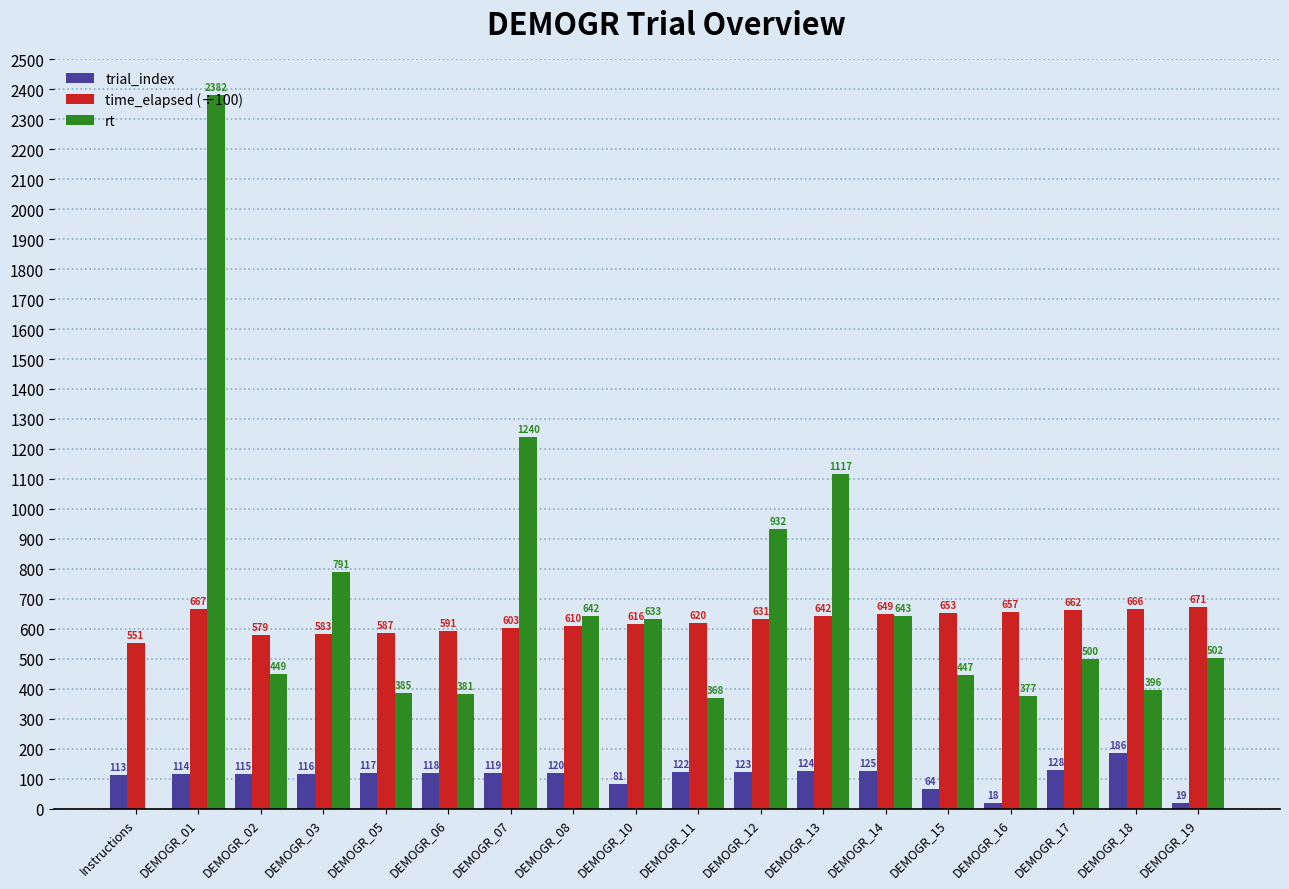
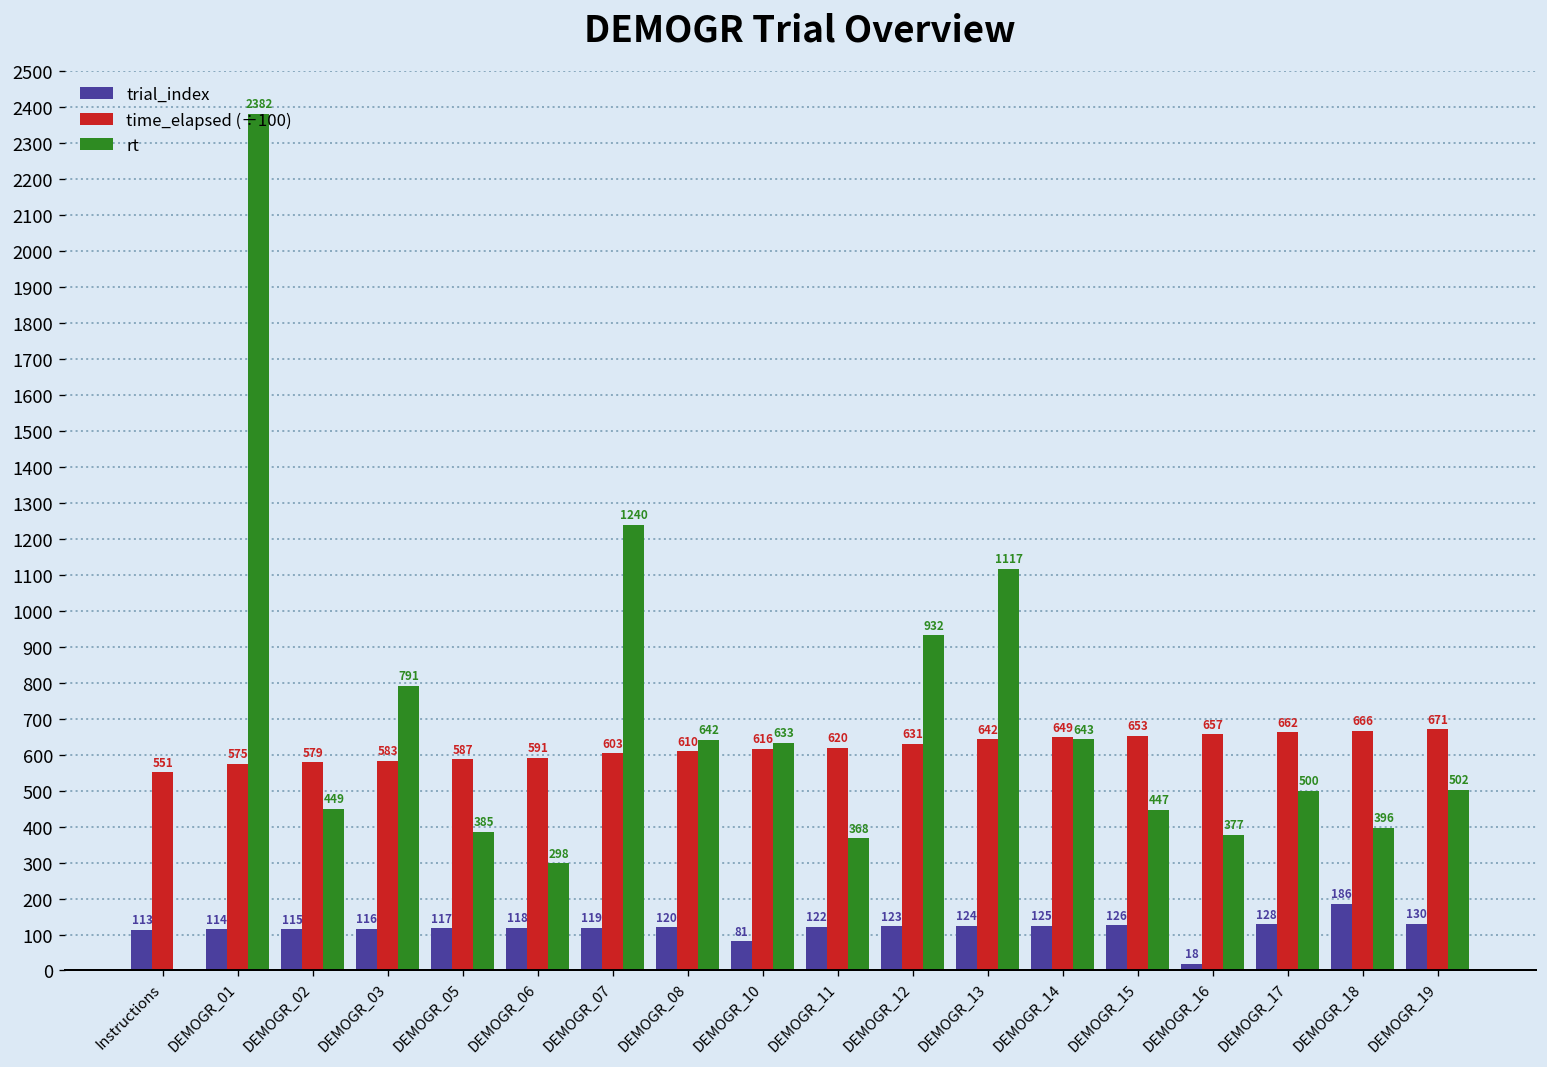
  {
    "trial_index": {
      "Instructions": 113,
      "DEMOGR_01": 114,
      "DEMOGR_02": 115,
      "DEMOGR_03": 116,
      "DEMOGR_05": 117,
      "DEMOGR_06": 118,
      "DEMOGR_07": 119,
      "DEMOGR_08": 120,
      "DEMOGR_10": 81,
      "DEMOGR_11": 122,
      "DEMOGR_12": 123,
      "DEMOGR_13": 124,
      "DEMOGR_14": 125,
-     "DEMOGR_15": 64,
+     "DEMOGR_15": 126,
      "DEMOGR_16": 18,
      "DEMOGR_17": 128,
      "DEMOGR_18": 186,
-     "DEMOGR_19": 19
+     "DEMOGR_19": 130
    },
    "time_elapsed (÷100)": {
      "Instructions": 551,
-     "DEMOGR_01": 667,
+     "DEMOGR_01": 575,
      "DEMOGR_02": 579,
      "DEMOGR_03": 583,
      "DEMOGR_05": 587,
      "DEMOGR_06": 591,
      "DEMOGR_07": 603,
      "DEMOGR_08": 610,
      "DEMOGR_10": 616,
      "DEMOGR_11": 620,
      "DEMOGR_12": 631,
      "DEMOGR_13": 642,
      "DEMOGR_14": 649,
      "DEMOGR_15": 653,
      "DEMOGR_16": 657,
      "DEMOGR_17": 662,
      "DEMOGR_18": 666,
      "DEMOGR_19": 671
    },
    "rt": {
      "DEMOGR_02": 449,
      "DEMOGR_03": 791,
      "DEMOGR_05": 385,
-     "DEMOGR_06": 381,
+     "DEMOGR_06": 298,
      "DEMOGR_07": 1240,
      "DEMOGR_08": 642,
      "DEMOGR_10": 633,
      "DEMOGR_11": 368,
      "DEMOGR_12": 932,
      "DEMOGR_13": 1117,
      "DEMOGR_14": 643,
      "DEMOGR_15": 447,
      "DEMOGR_16": 377,
      "DEMOGR_17": 500,
      "DEMOGR_18": 396,
      "DEMOGR_19": 502
    }
  }
